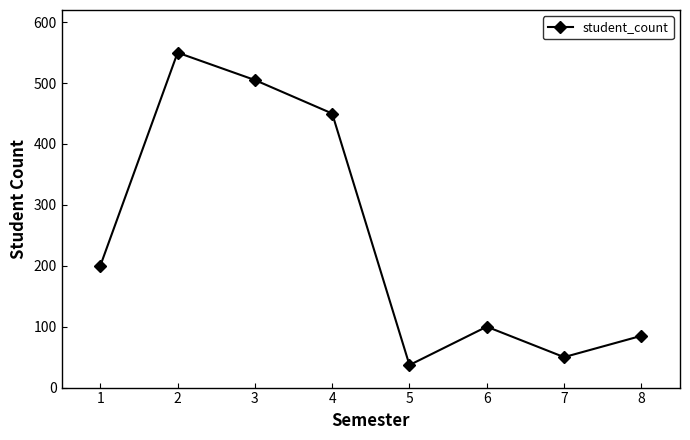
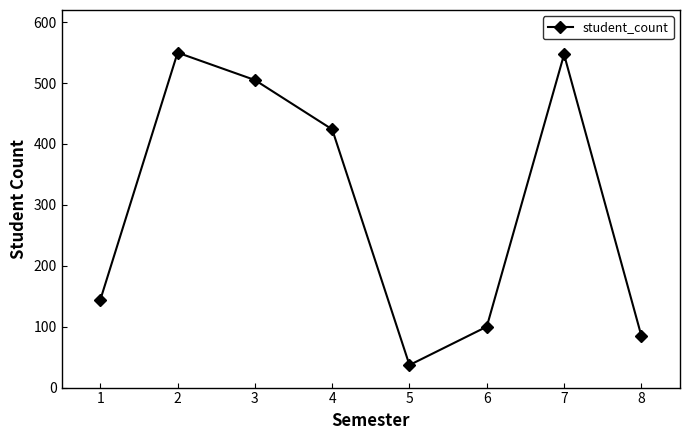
  {
-   "1": 200,
+   "1": 140,
    "2": 550,
    "3": 510,
-   "4": 450,
+   "4": 420,
    "5": 40,
    "6": 100,
-   "7": 50,
+   "7": 550,
    "8": 90
  }
